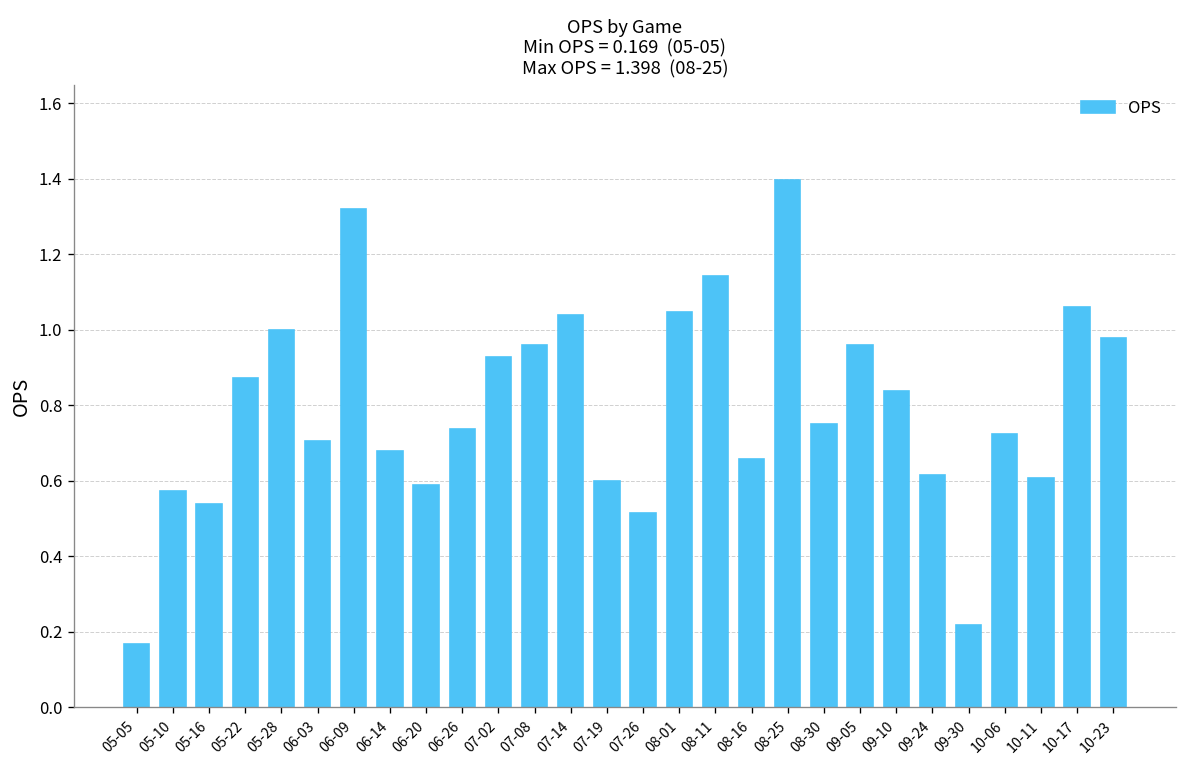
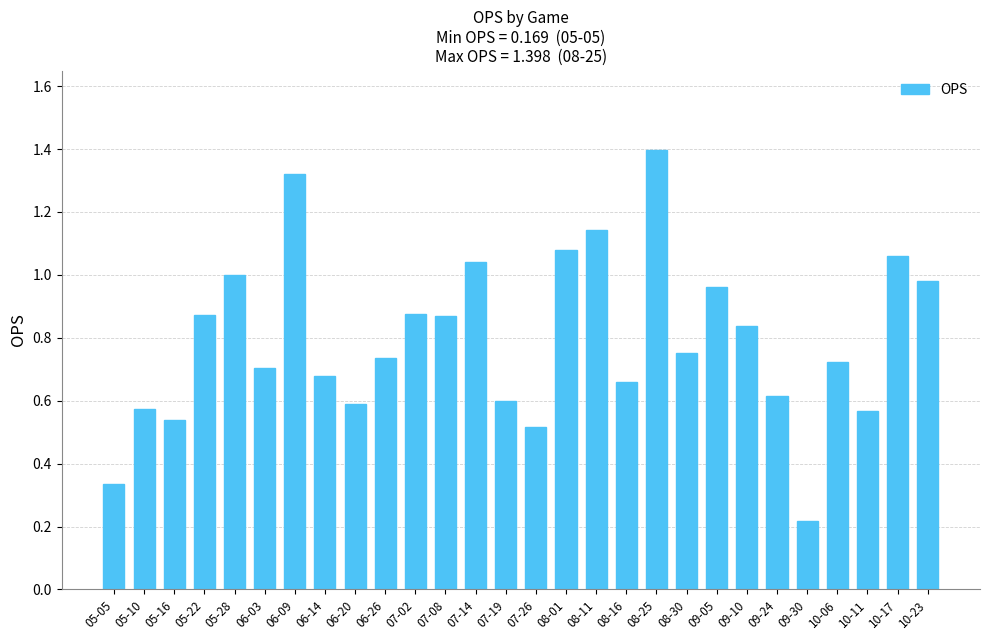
  {
-   "05-05": 0.17,
+   "05-05": 0.33,
    "05-10": 0.57,
    "05-16": 0.54,
    "05-22": 0.87,
    "05-28": 1.00,
    "06-03": 0.71,
    "06-09": 1.32,
    "06-14": 0.68,
    "06-20": 0.59,
    "06-26": 0.74,
-   "07-02": 0.93,
-   "07-08": 0.96,
+   "07-02": 0.88,
+   "07-08": 0.87,
    "07-14": 1.04,
    "07-19": 0.60,
    "07-26": 0.52,
-   "08-01": 1.05,
+   "08-01": 1.08,
    "08-11": 1.14,
    "08-16": 0.66,
    "08-25": 1.40,
    "08-30": 0.75,
    "09-05": 0.96,
    "09-10": 0.84,
    "09-24": 0.62,
    "09-30": 0.22,
    "10-06": 0.72,
-   "10-11": 0.61,
+   "10-11": 0.57,
    "10-17": 1.06,
    "10-23": 0.98
  }
